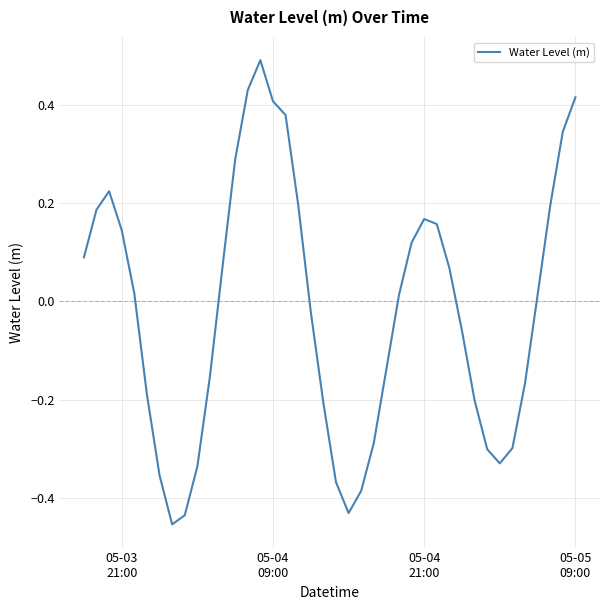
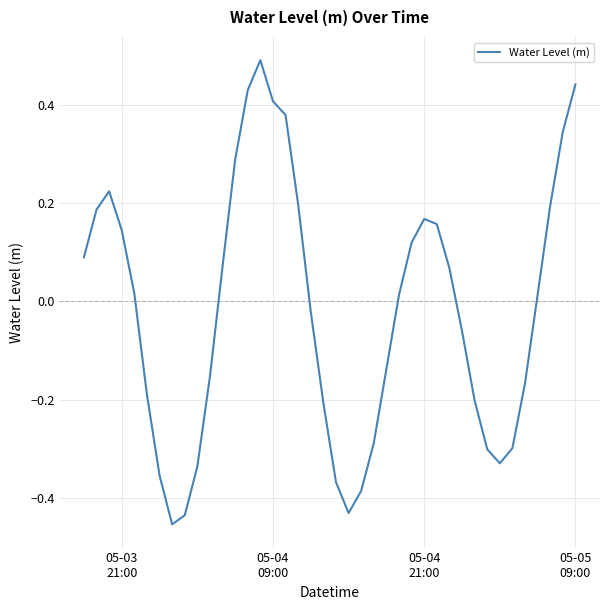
  {
    "05-03 21:00": 0.15,
    "05-04 09:00": 0.41,
    "05-04 21:00": 0.17,
-   "05-05 09:00": 0.42
+   "05-05 09:00": 0.44
  }
